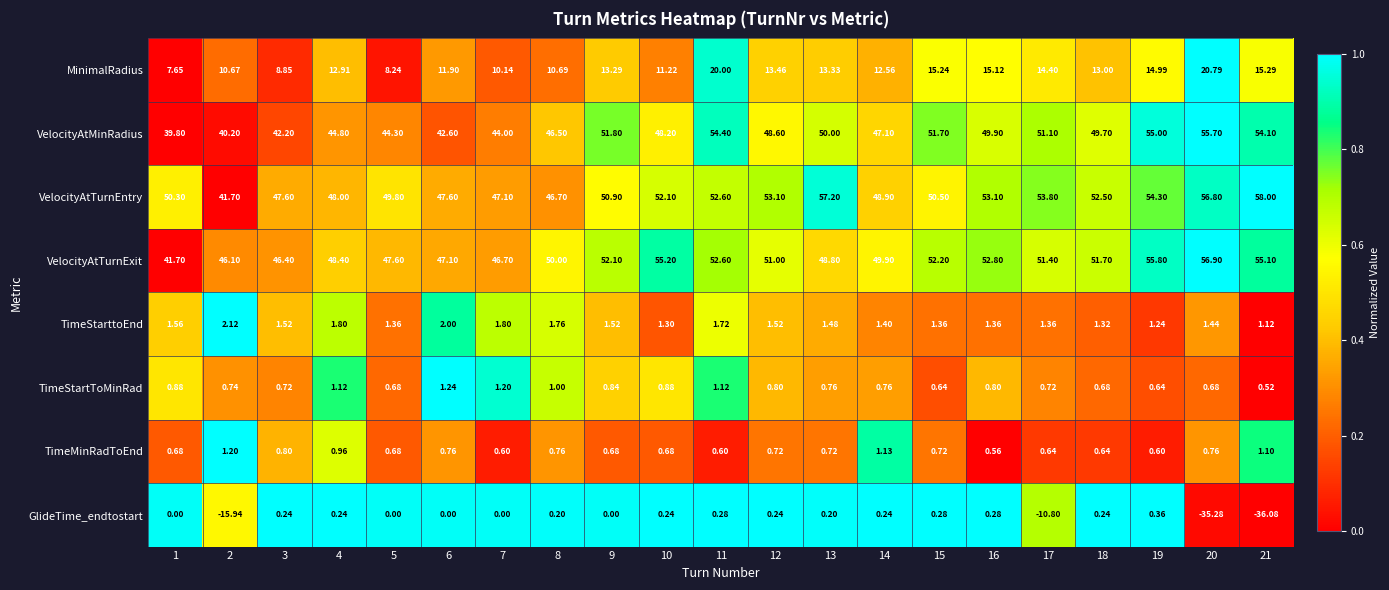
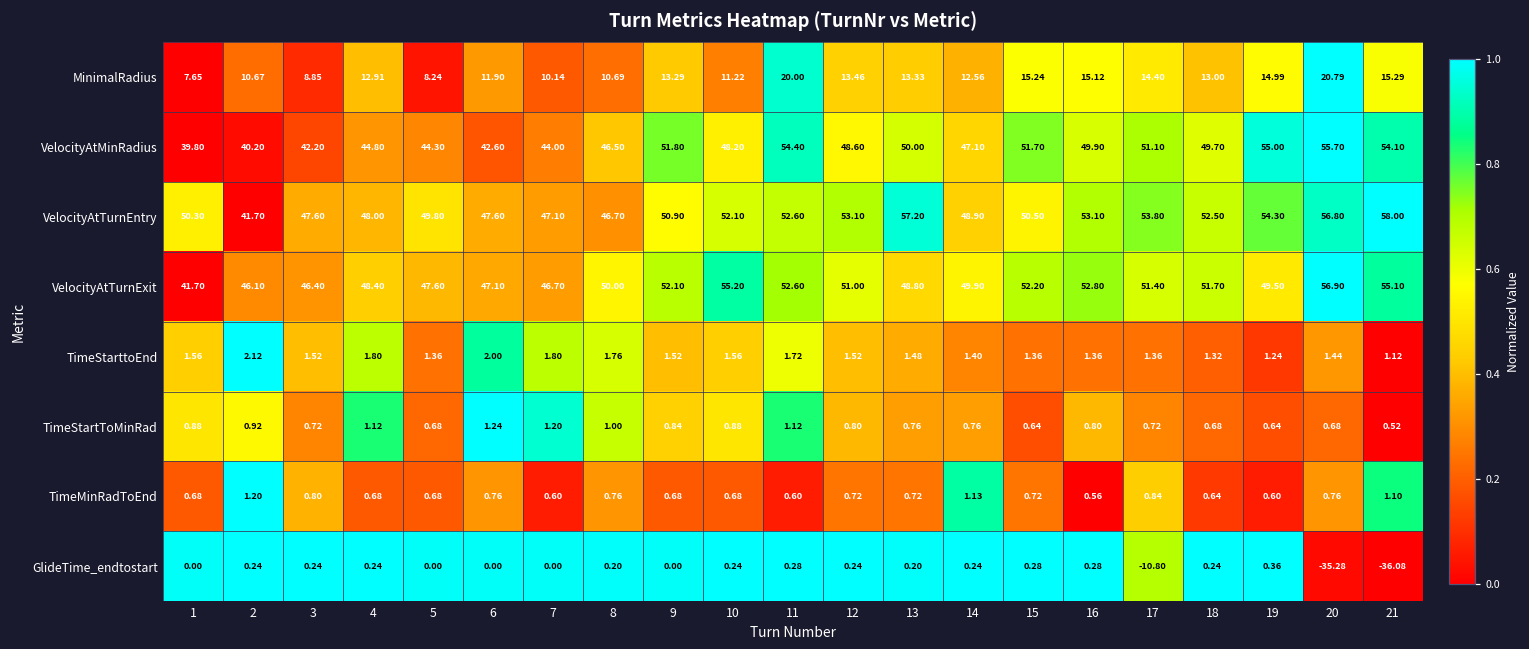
  {
    "MinimalRadius": {
      "1": 7.65,
      "2": 10.67,
      "3": 8.85,
      "4": 12.91,
      "5": 8.24,
      "6": 11.90,
      "7": 10.14,
      "8": 10.69,
      "9": 13.29,
      "10": 11.22,
      "11": 20.00,
      "12": 13.46,
      "13": 13.33,
      "14": 12.56,
      "15": 15.24,
      "16": 15.12,
      "17": 14.40,
      "18": 13.00,
      "19": 14.99,
      "20": 20.79,
      "21": 15.29
    },
    "VelocityAtMinRadius": {
      "1": 39.80,
      "2": 40.20,
      "3": 42.20,
      "4": 44.80,
      "5": 44.30,
      "6": 42.60,
      "7": 44.00,
      "8": 46.50,
      "9": 51.80,
      "10": 48.20,
      "11": 54.40,
      "12": 48.60,
      "13": 50.00,
      "14": 47.10,
      "15": 51.70,
      "16": 49.90,
      "17": 51.10,
      "18": 49.70,
      "19": 55.00,
      "20": 55.70,
      "21": 54.10
    },
    "VelocityAtTurnEntry": {
      "1": 50.30,
      "2": 41.70,
      "3": 47.60,
      "4": 48.00,
      "5": 49.80,
      "6": 47.60,
      "7": 47.10,
      "8": 46.70,
      "9": 50.90,
      "10": 52.10,
      "11": 52.60,
      "12": 53.10,
      "13": 57.20,
      "14": 48.90,
      "15": 50.50,
      "16": 53.10,
      "17": 53.80,
      "18": 52.50,
      "19": 54.30,
      "20": 56.80,
      "21": 58.00
    },
    "VelocityAtTurnExit": {
      "1": 41.70,
      "2": 46.10,
      "3": 46.40,
      "4": 48.40,
      "5": 47.60,
      "6": 47.10,
      "7": 46.70,
      "8": 50.00,
      "9": 52.10,
      "10": 55.20,
      "11": 52.60,
      "12": 51.00,
      "13": 48.80,
      "14": 49.90,
      "15": 52.20,
      "16": 52.80,
      "17": 51.40,
      "18": 51.70,
-     "19": 55.80,
+     "19": 49.50,
      "20": 56.90,
      "21": 55.10
    },
    "TimeStarttoEnd": {
      "1": 1.56,
      "2": 2.12,
      "3": 1.52,
      "4": 1.80,
      "5": 1.36,
      "6": 2.00,
      "7": 1.80,
      "8": 1.76,
      "9": 1.52,
-     "10": 1.30,
+     "10": 1.56,
      "11": 1.72,
      "12": 1.52,
      "13": 1.48,
      "14": 1.40,
      "15": 1.36,
      "16": 1.36,
      "17": 1.36,
      "18": 1.32,
      "19": 1.24,
      "20": 1.44,
      "21": 1.12
    },
    "TimeStartToMinRad": {
      "1": 0.88,
-     "2": 0.74,
+     "2": 0.92,
      "3": 0.72,
      "4": 1.12,
      "5": 0.68,
      "6": 1.24,
      "7": 1.20,
      "8": 1.00,
      "9": 0.84,
      "10": 0.88,
      "11": 1.12,
      "12": 0.80,
      "13": 0.76,
      "14": 0.76,
      "15": 0.64,
      "16": 0.80,
      "17": 0.72,
      "18": 0.68,
      "19": 0.64,
      "20": 0.68,
      "21": 0.52
    },
    "TimeMinRadToEnd": {
      "1": 0.68,
      "2": 1.20,
      "3": 0.80,
-     "4": 0.96,
+     "4": 0.68,
      "5": 0.68,
      "6": 0.76,
      "7": 0.60,
      "8": 0.76,
      "9": 0.68,
      "10": 0.68,
      "11": 0.60,
      "12": 0.72,
      "13": 0.72,
      "14": 1.13,
      "15": 0.72,
      "16": 0.56,
-     "17": 0.64,
+     "17": 0.84,
      "18": 0.64,
      "19": 0.60,
      "20": 0.76,
      "21": 1.10
    },
    "GlideTime_endtostart": {
      "1": 0.00,
-     "2": -15.94,
+     "2": 0.24,
      "3": 0.24,
      "4": 0.24,
      "5": 0.00,
      "6": 0.00,
      "7": 0.00,
      "8": 0.20,
      "9": 0.00,
      "10": 0.24,
      "11": 0.28,
      "12": 0.24,
      "13": 0.20,
      "14": 0.24,
      "15": 0.28,
      "16": 0.28,
      "17": -10.80,
      "18": 0.24,
      "19": 0.36,
      "20": -35.28,
      "21": -36.08
    }
  }
